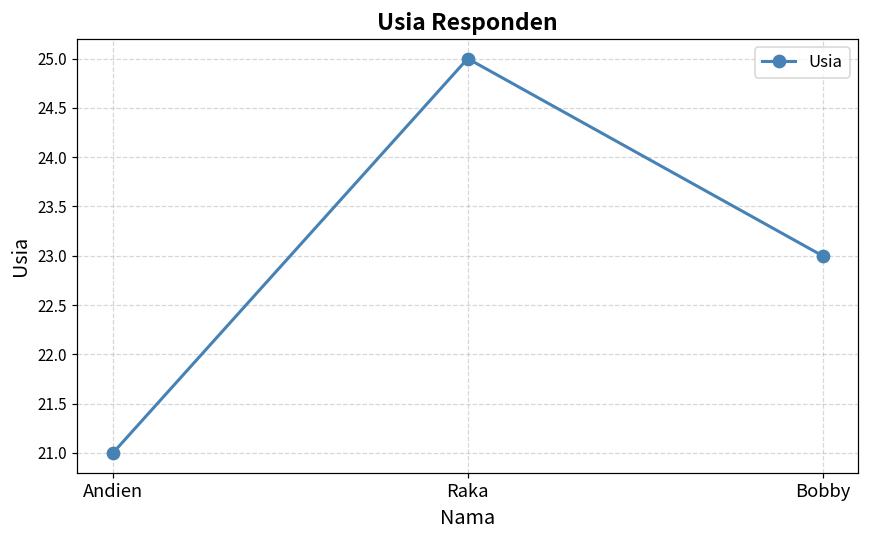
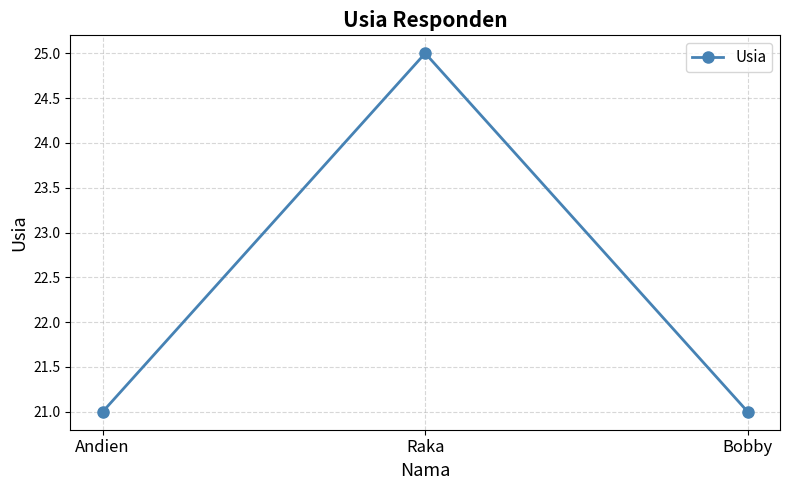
  {
    "Andien": 21,
    "Raka": 25,
-   "Bobby": 23
+   "Bobby": 21
  }
